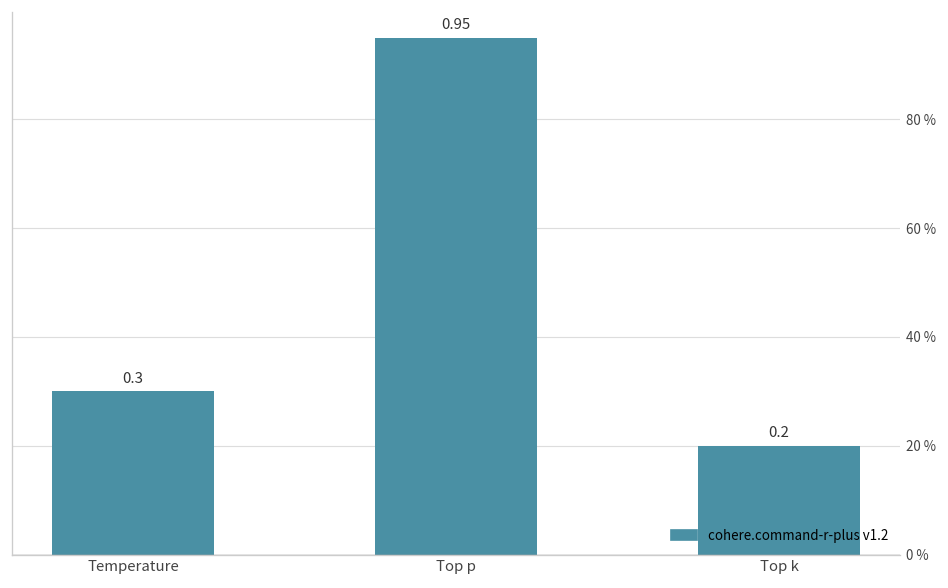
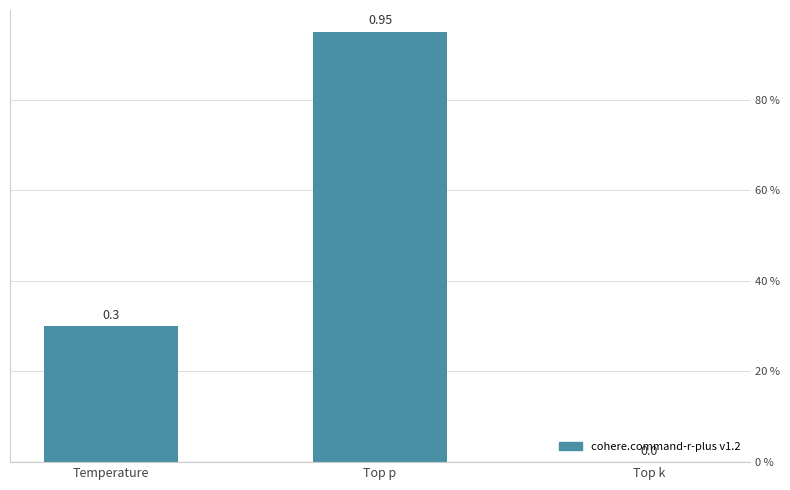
  {
    "Temperature": 0.3,
    "Top p": 0.95,
-   "Top k": 0.2
+   "Top k": 0.0
  }
